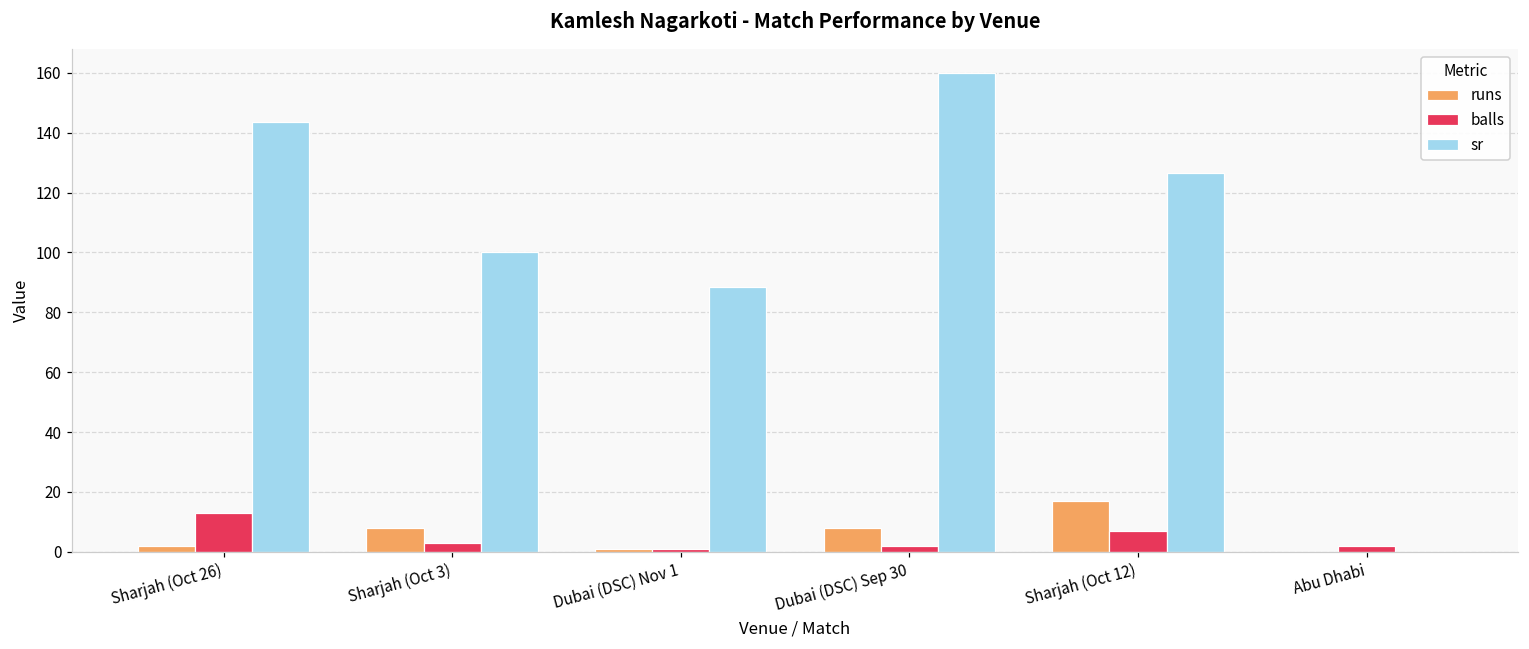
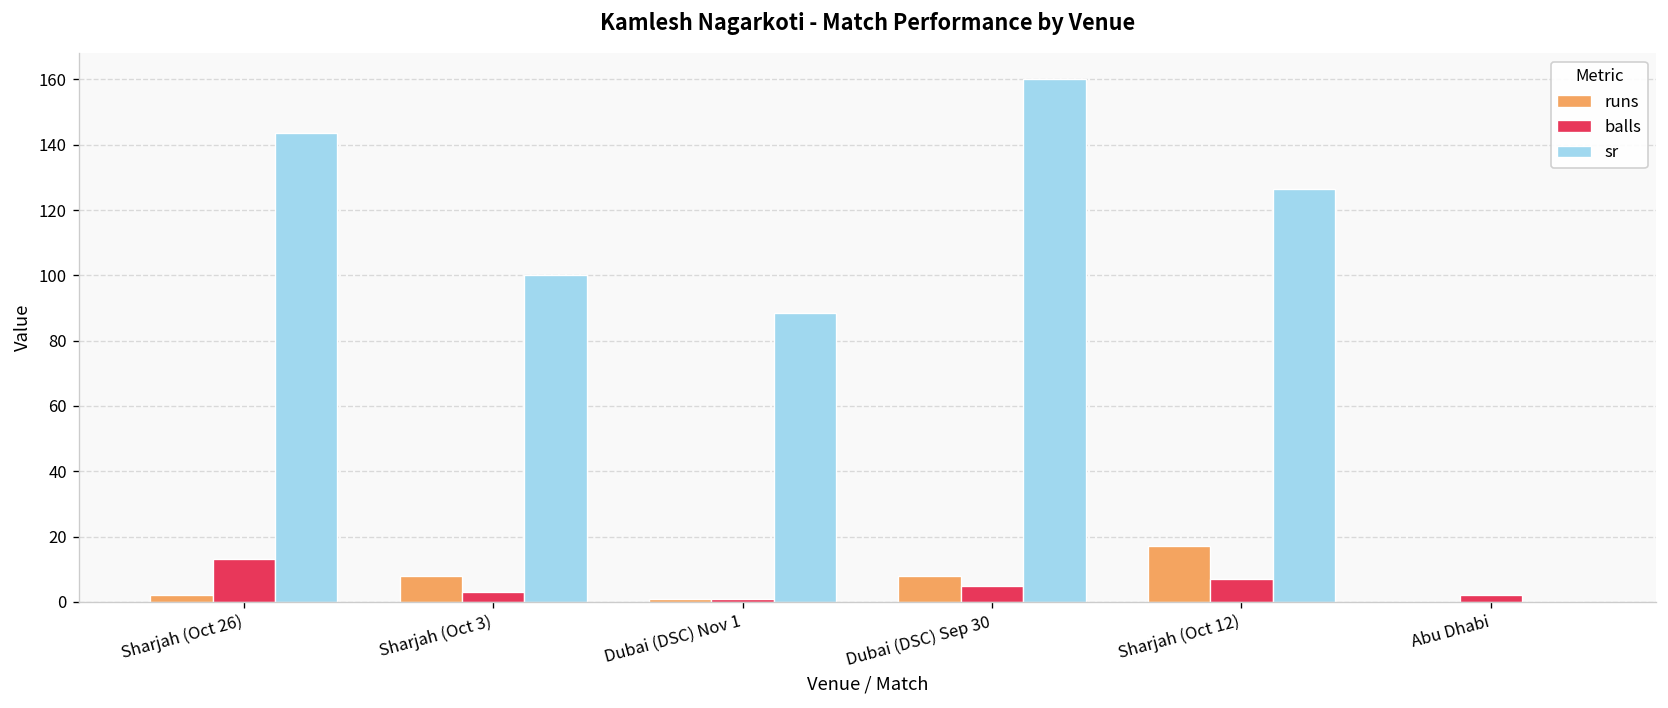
  {
    "runs": {
      "Sharjah (Oct 26)": 2,
      "Sharjah (Oct 3)": 8,
      "Dubai (DSC) Nov 1": 1,
      "Dubai (DSC) Sep 30": 8,
      "Sharjah (Oct 12)": 17,
      "Abu Dhabi": 0
    },
    "balls": {
      "Sharjah (Oct 26)": 13,
      "Sharjah (Oct 3)": 3,
      "Dubai (DSC) Nov 1": 1,
-     "Dubai (DSC) Sep 30": 2,
+     "Dubai (DSC) Sep 30": 5,
      "Sharjah (Oct 12)": 7,
      "Abu Dhabi": 2
    },
    "sr": {
      "Sharjah (Oct 26)": 144,
      "Sharjah (Oct 3)": 100,
      "Dubai (DSC) Nov 1": 88,
      "Dubai (DSC) Sep 30": 160,
      "Sharjah (Oct 12)": 127,
      "Abu Dhabi": 0
    }
  }
